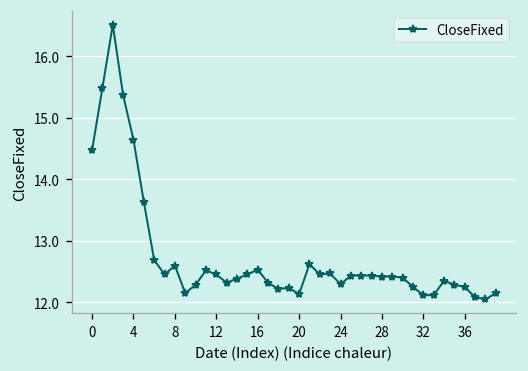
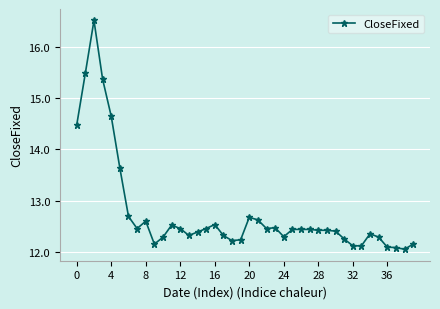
  {
    "0": 14.5,
    "4": 14.6,
    "8": 12.6,
    "12": 12.5,
    "16": 12.5,
-   "20": 12.1,
+   "20": 12.7,
    "24": 12.3,
    "28": 12.4,
    "32": 12.1,
-   "36": 12.3
+   "36": 12.1
  }
